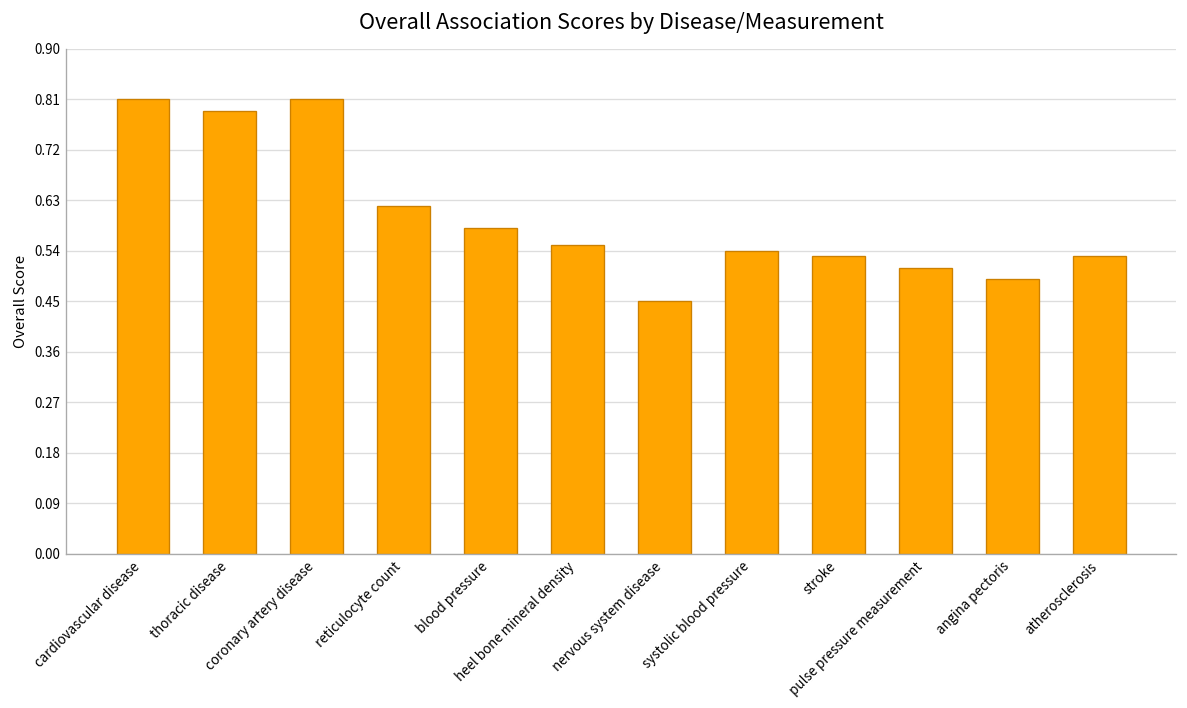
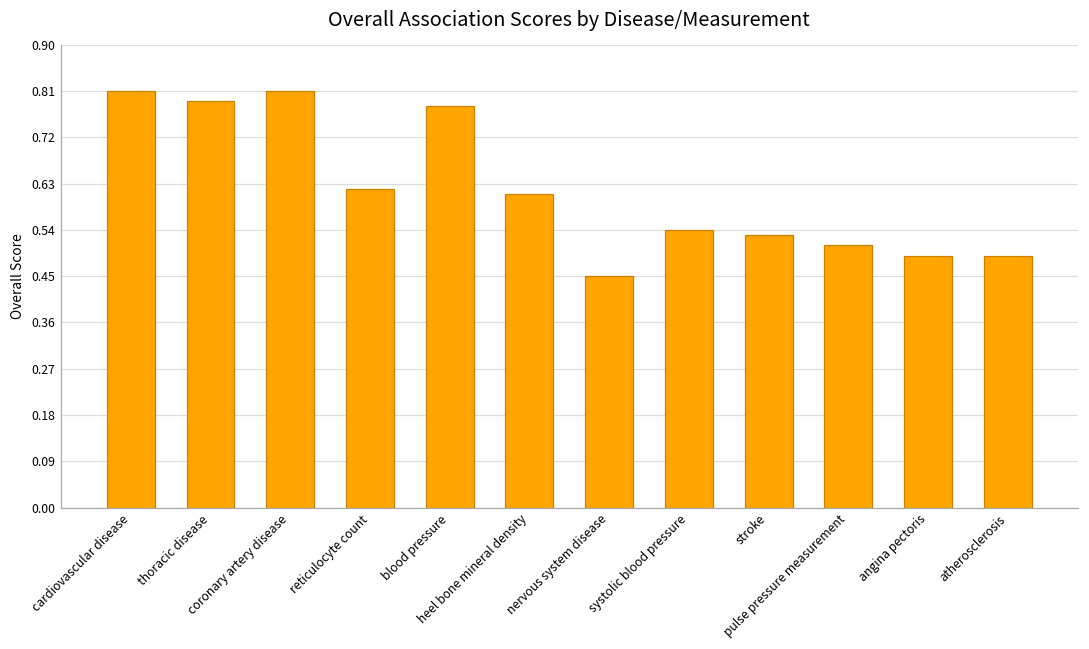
  {
    "cardiovascular disease": 0.81,
    "thoracic disease": 0.79,
    "coronary artery disease": 0.81,
    "reticulocyte count": 0.62,
-   "blood pressure": 0.58,
-   "heel bone mineral density": 0.55,
+   "blood pressure": 0.78,
+   "heel bone mineral density": 0.61,
    "nervous system disease": 0.45,
    "systolic blood pressure": 0.54,
    "stroke": 0.53,
    "pulse pressure measurement": 0.51,
    "angina pectoris": 0.49,
-   "atherosclerosis": 0.53
+   "atherosclerosis": 0.49
  }
